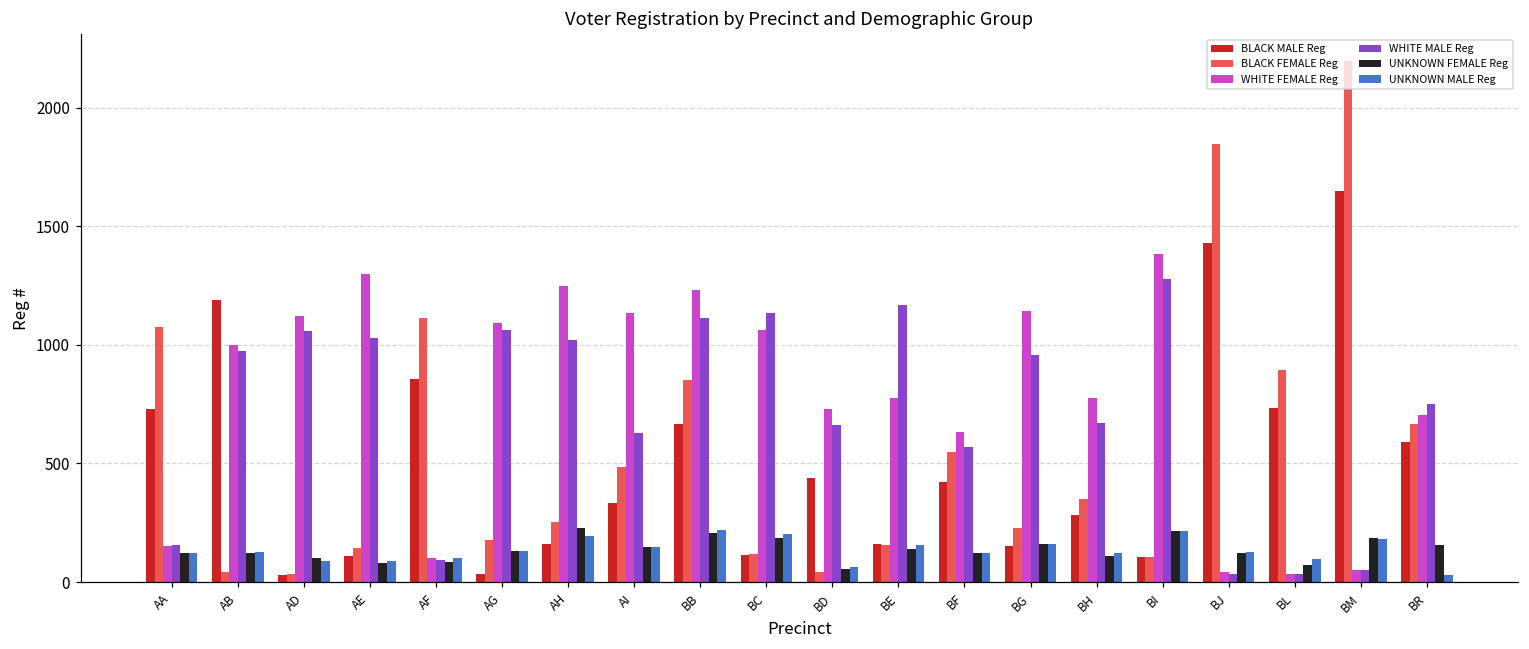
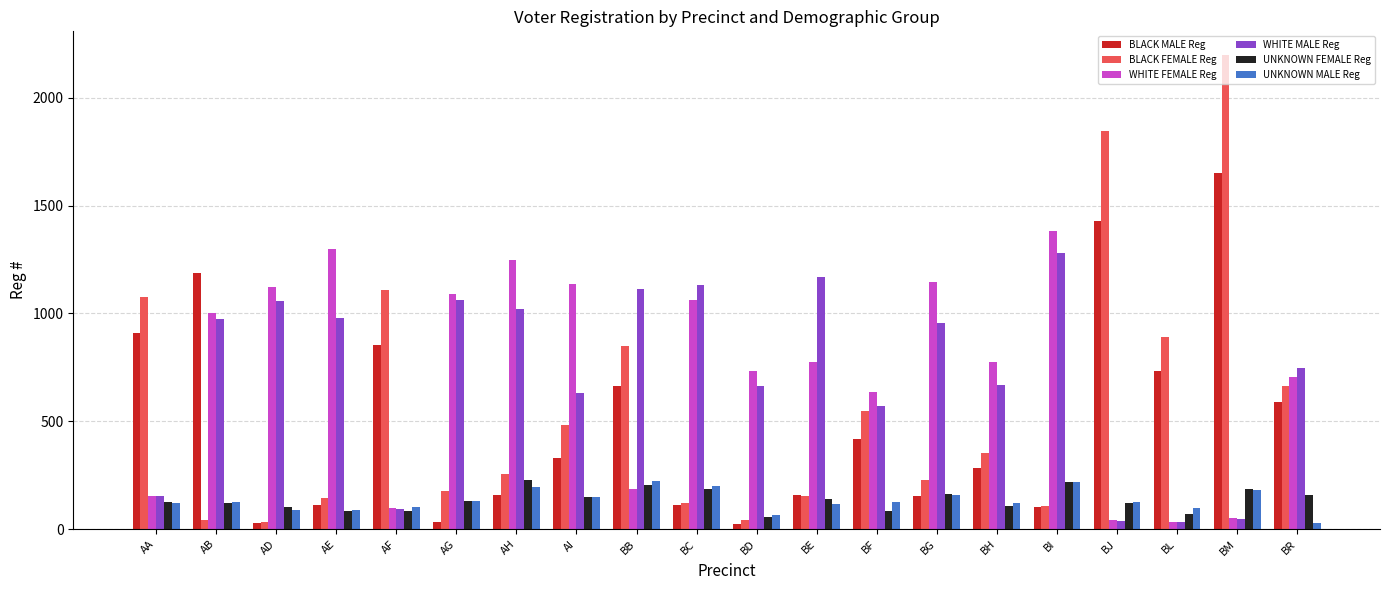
  {
    "BLACK MALE Reg": {
-     "AA": 730,
+     "AA": 910,
      "AB": 1190,
      "AD": 30,
      "AE": 110,
      "AF": 860,
      "AG": 30,
      "AH": 160,
      "AI": 330,
      "BB": 670,
      "BC": 110,
-     "BD": 440,
+     "BD": 20,
      "BE": 160,
      "BF": 420,
      "BG": 150,
      "BH": 280,
      "BI": 110,
      "BJ": 1430,
      "BL": 730,
      "BM": 1650,
      "BR": 590
    },
    "BLACK FEMALE Reg": {
      "AA": 1080,
      "AB": 40,
      "AD": 30,
      "AE": 140,
      "AF": 1110,
      "AG": 180,
      "AH": 260,
      "AI": 480,
      "BB": 850,
      "BC": 120,
      "BD": 40,
      "BE": 160,
      "BF": 550,
      "BG": 230,
      "BH": 350,
      "BI": 110,
      "BJ": 1850,
      "BL": 890,
      "BR": 670
    },
    "WHITE FEMALE Reg": {
      "AA": 150,
      "AB": 1000,
      "AD": 1120,
      "AE": 1300,
      "AF": 100,
      "AG": 1090,
      "AH": 1250,
      "AI": 1140,
-     "BB": 1230,
+     "BB": 190,
      "BC": 1060,
      "BD": 730,
      "BE": 770,
      "BF": 630,
      "BG": 1140,
      "BH": 770,
      "BI": 1380,
      "BJ": 40,
      "BL": 30,
      "BM": 50,
      "BR": 710
    },
    "WHITE MALE Reg": {
      "AA": 160,
      "AB": 980,
      "AD": 1060,
-     "AE": 1030,
+     "AE": 980,
      "AF": 90,
      "AG": 1060,
      "AH": 1020,
      "AI": 630,
      "BB": 1110,
      "BC": 1130,
      "BD": 660,
      "BE": 1170,
      "BF": 570,
      "BG": 960,
      "BH": 670,
      "BI": 1280,
      "BJ": 40,
      "BL": 30,
      "BM": 50,
      "BR": 750
    },
    "UNKNOWN FEMALE Reg": {
      "AA": 120,
      "AB": 120,
      "AD": 100,
      "AE": 80,
      "AF": 80,
      "AG": 130,
      "AH": 230,
      "AI": 150,
      "BB": 210,
      "BC": 180,
      "BD": 60,
      "BE": 140,
-     "BF": 120,
+     "BF": 90,
      "BG": 160,
      "BH": 110,
      "BI": 220,
      "BJ": 120,
      "BL": 70,
      "BM": 180,
      "BR": 160
    },
    "UNKNOWN MALE Reg": {
      "AA": 120,
      "AB": 130,
      "AD": 90,
      "AE": 90,
      "AF": 100,
      "AG": 130,
      "AH": 190,
      "AI": 150,
      "BB": 220,
      "BC": 200,
      "BD": 70,
-     "BE": 160,
+     "BE": 120,
      "BF": 120,
      "BG": 160,
      "BH": 120,
      "BI": 220,
      "BJ": 130,
      "BL": 100,
      "BM": 180,
      "BR": 30
    }
  }
